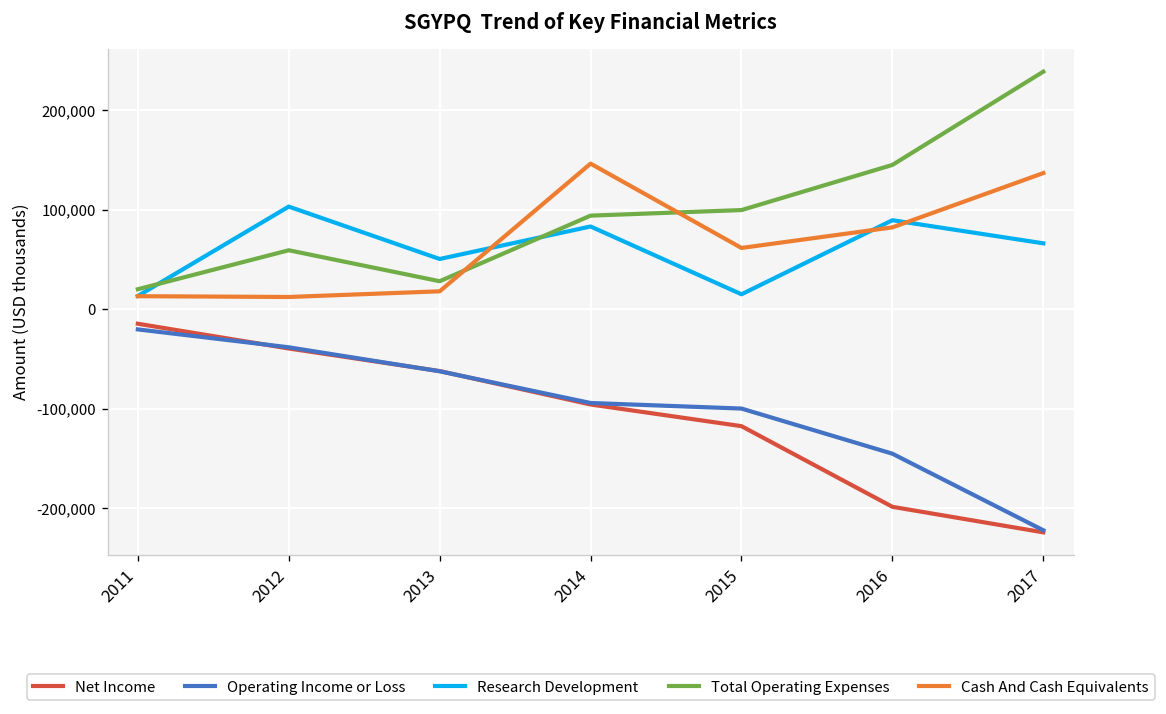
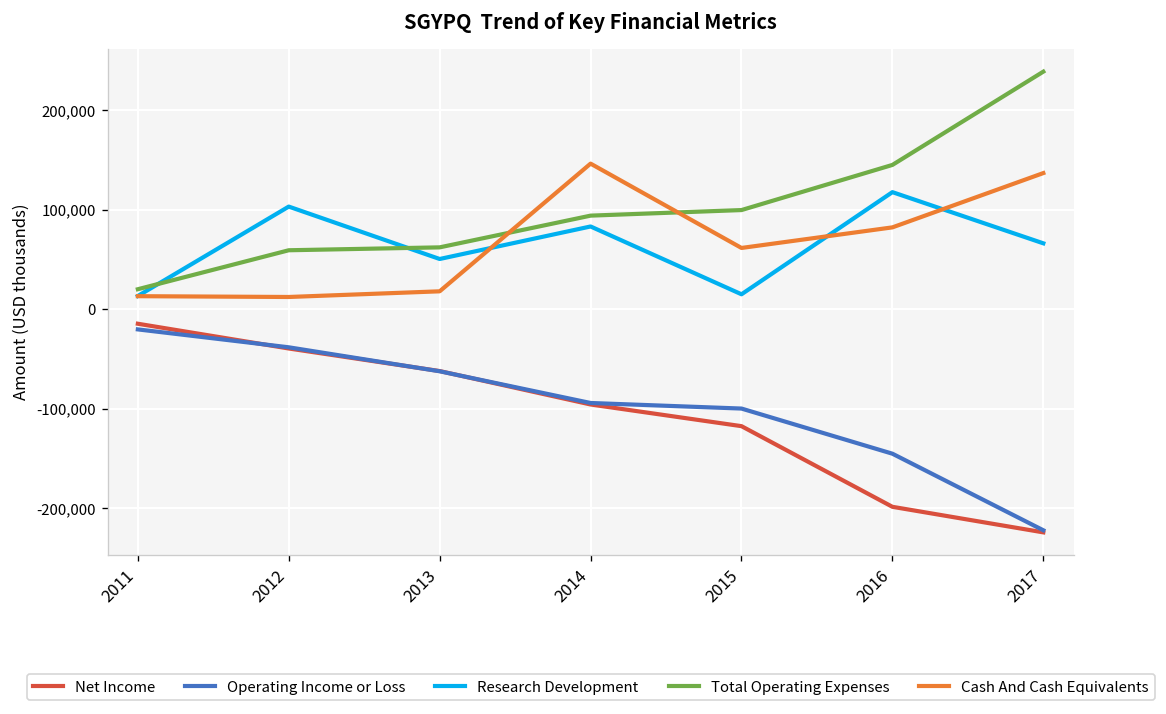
  {
    "Operating Income or Loss": {
      "2011": "-20,000",
      "2015": "-100,000",
      "2016": "-150,000"
    },
    "Research Development": {
      "2012": "100,000",
      "2013": "50,000",
      "2014": "80,000",
      "2015": "20,000",
-     "2016": "90,000",
+     "2016": "120,000",
      "2017": "70,000"
    },
    "Total Operating Expenses": {
      "2011": "20,000",
      "2012": "60,000",
-     "2013": "30,000",
+     "2013": "60,000",
      "2014": "90,000",
      "2015": "100,000",
      "2016": "150,000",
      "2017": "240,000"
    }
  }
